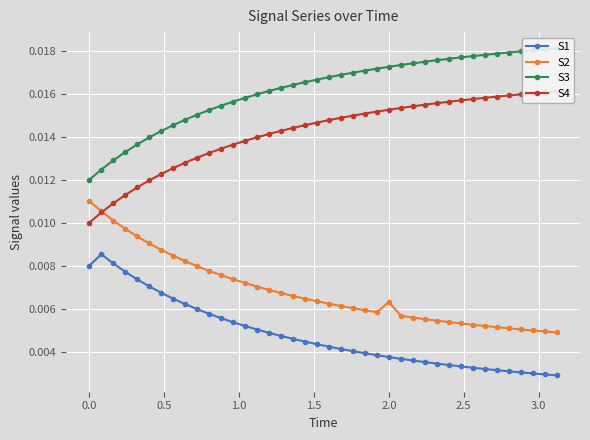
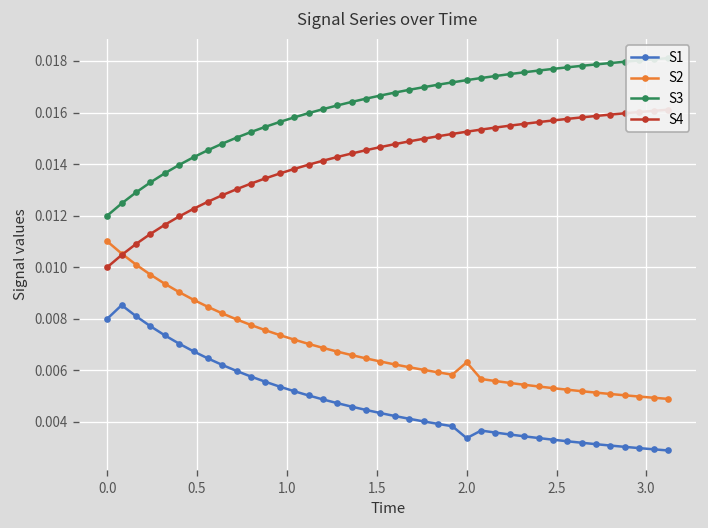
  {
    "S1": {
      "0.0": 0.0080,
-     "2.0": 0.0037
+     "2.0": 0.0034
    },
    "S2": {
      "0.0": 0.0110,
      "2.0": 0.0063
    },
    "S3": {
      "0.0": 0.0120,
      "2.0": 0.0173
    },
    "S4": {
      "0.0": 0.0100,
      "2.0": 0.0153
    }
  }
